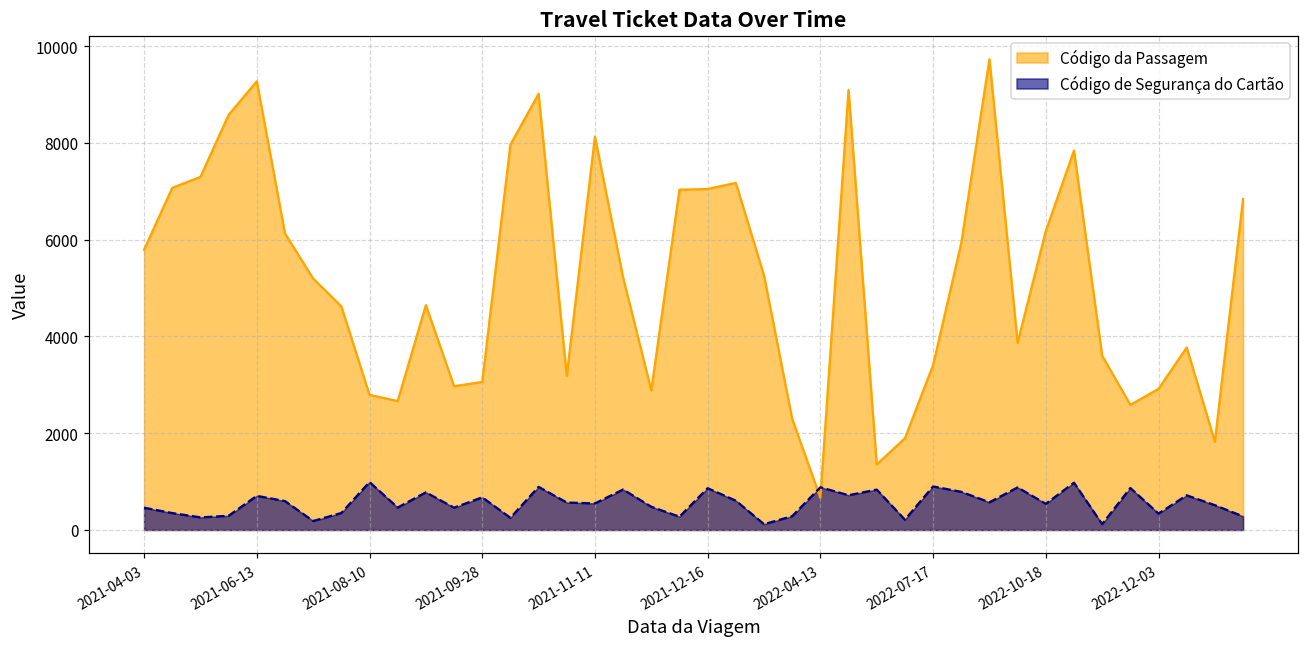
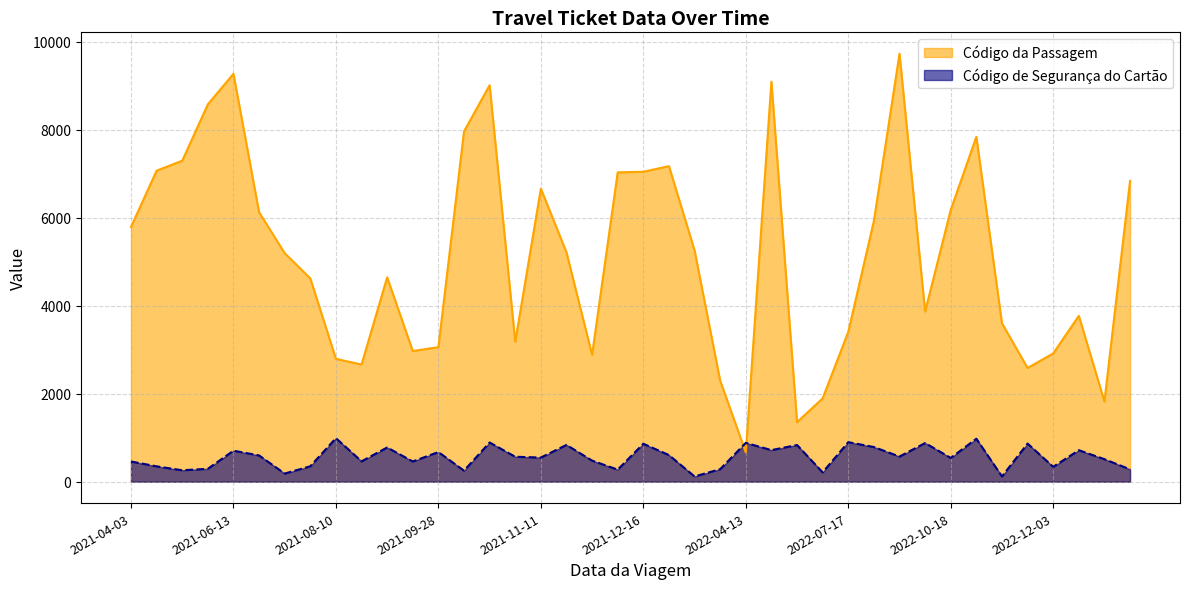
  {
    "Código da Passagem": {
-     "2021-11-11": 8100,
+     "2021-11-11": 6700,
      "2022-04-13": 700
    },
    "Código de Segurança do Cartão": {
      "2021-11-11": 500,
      "2022-04-13": 900
    }
  }
